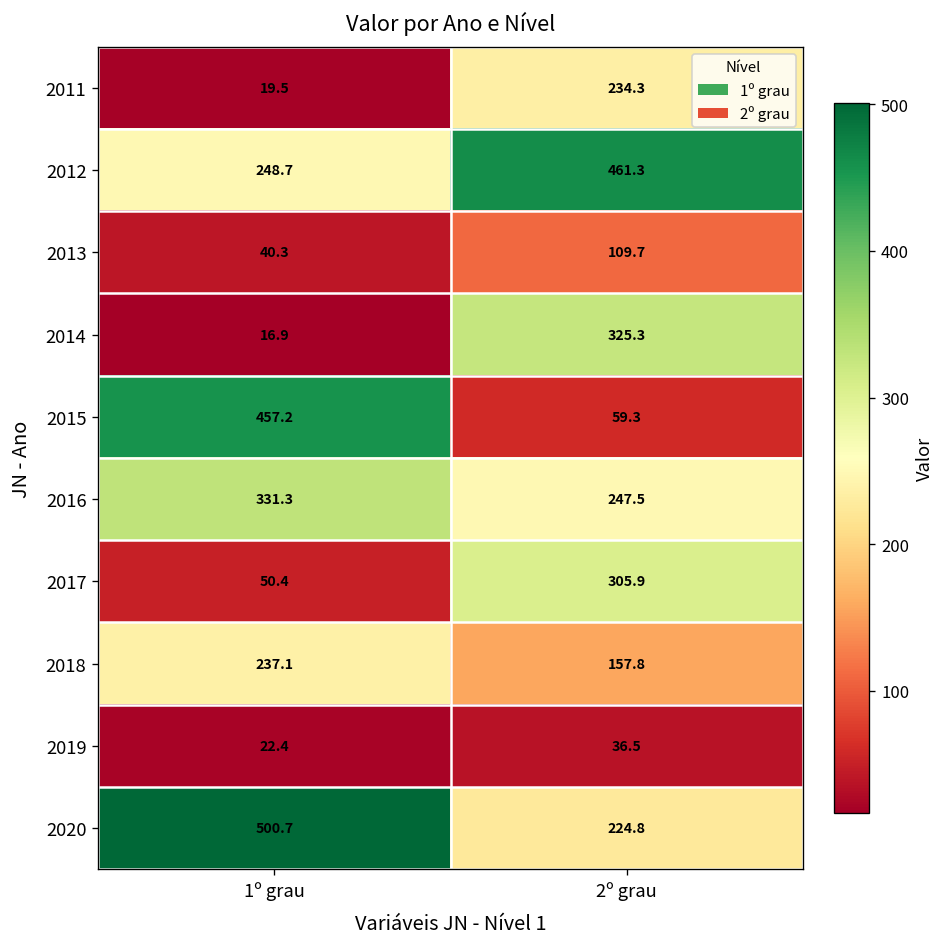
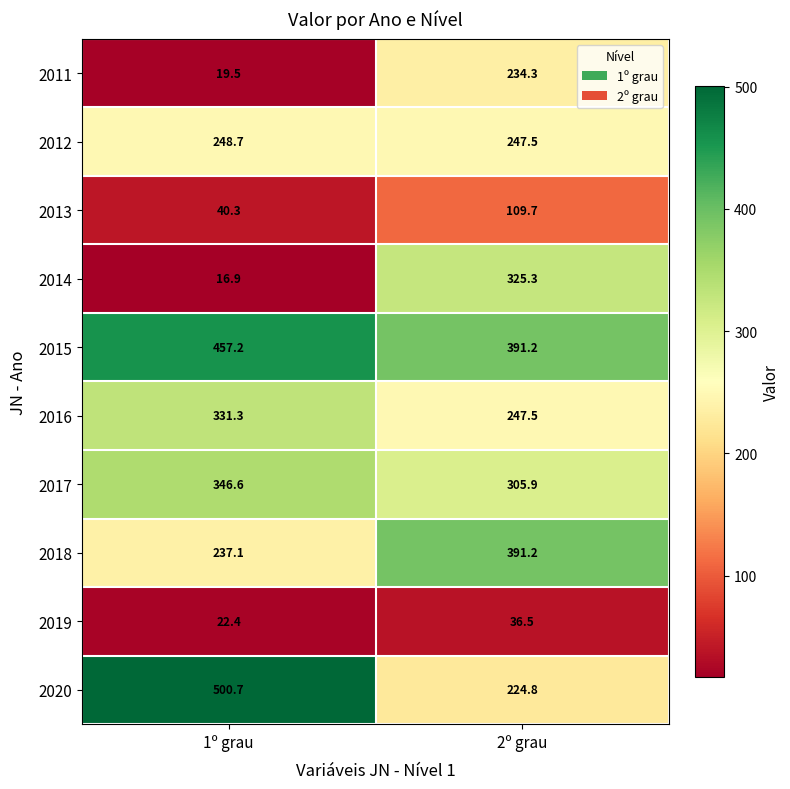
  {
    "2011": {
      "1º grau": 19.5,
      "2º grau": 234.3
    },
    "2012": {
      "1º grau": 248.7,
-     "2º grau": 461.3
+     "2º grau": 247.5
    },
    "2013": {
      "1º grau": 40.3,
      "2º grau": 109.7
    },
    "2014": {
      "1º grau": 16.9,
      "2º grau": 325.3
    },
    "2015": {
      "1º grau": 457.2,
-     "2º grau": 59.3
+     "2º grau": 391.2
    },
    "2016": {
      "1º grau": 331.3,
      "2º grau": 247.5
    },
    "2017": {
-     "1º grau": 50.4,
+     "1º grau": 346.6,
      "2º grau": 305.9
    },
    "2018": {
      "1º grau": 237.1,
-     "2º grau": 157.8
+     "2º grau": 391.2
    },
    "2019": {
      "1º grau": 22.4,
      "2º grau": 36.5
    },
    "2020": {
      "1º grau": 500.7,
      "2º grau": 224.8
    }
  }
